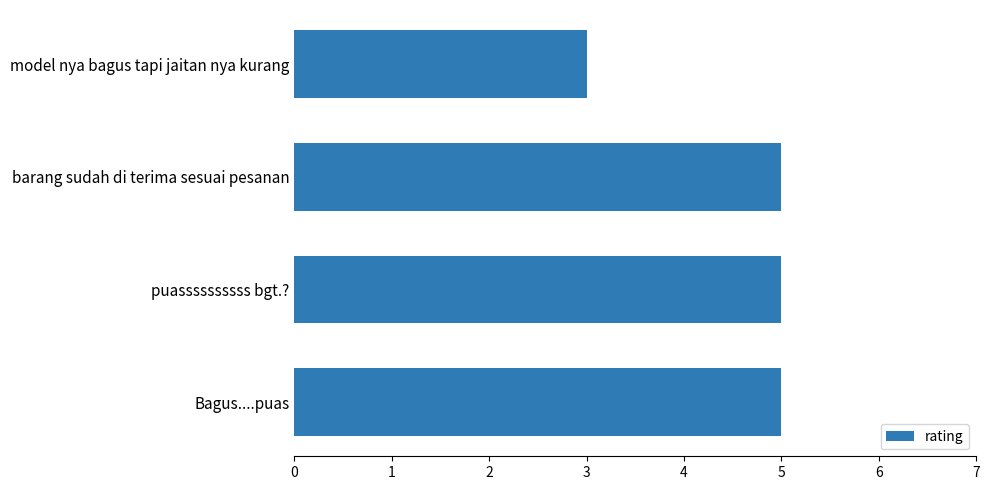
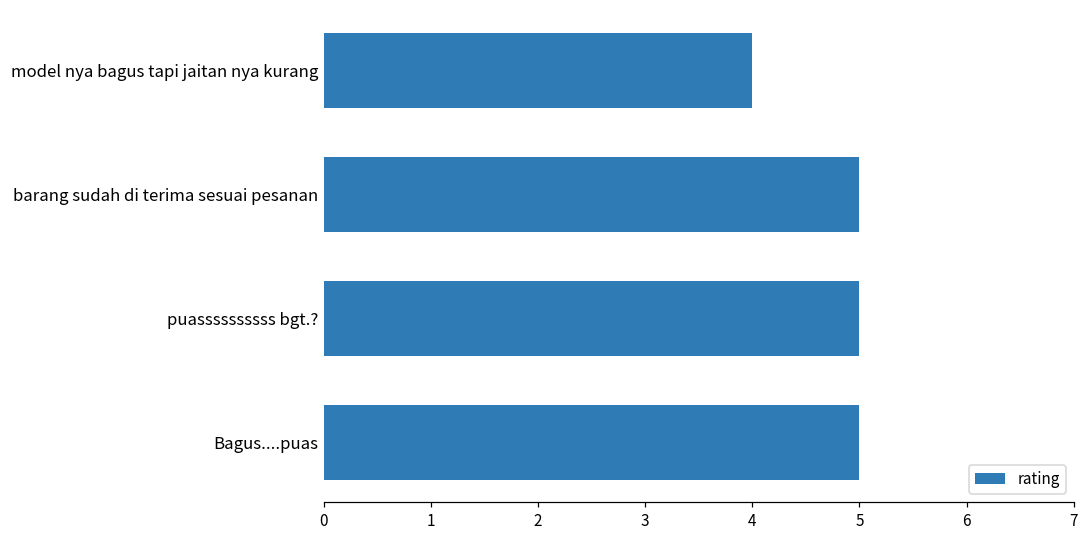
  {
-   "model nya bagus tapi jaitan nya kurang": 3,
+   "model nya bagus tapi jaitan nya kurang": 4,
    "barang sudah di terima sesuai pesanan": 5,
    "puassssssssss bgt.?": 5,
    "Bagus....puas": 5
  }
